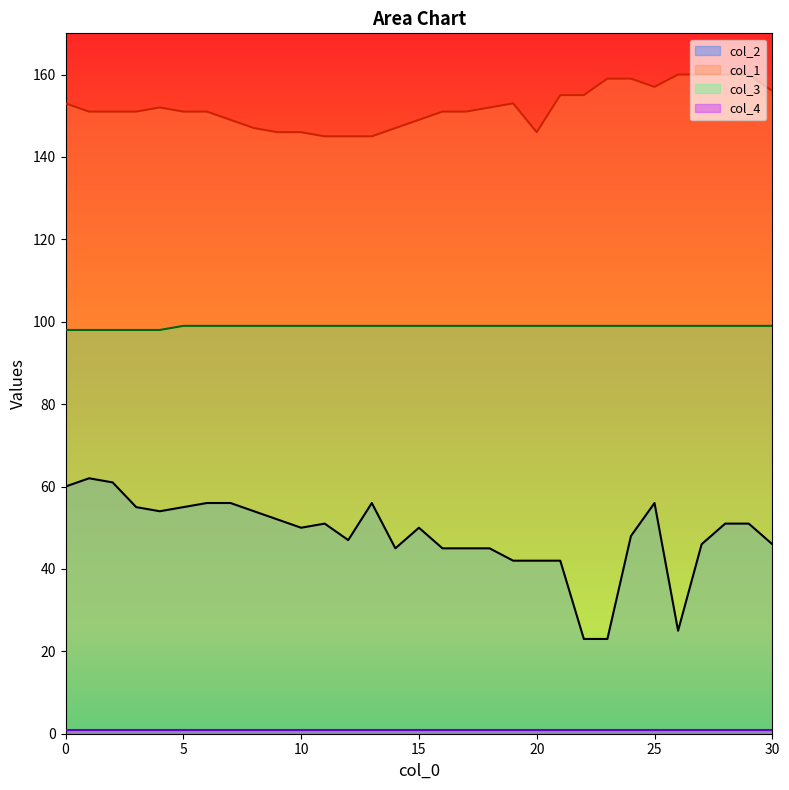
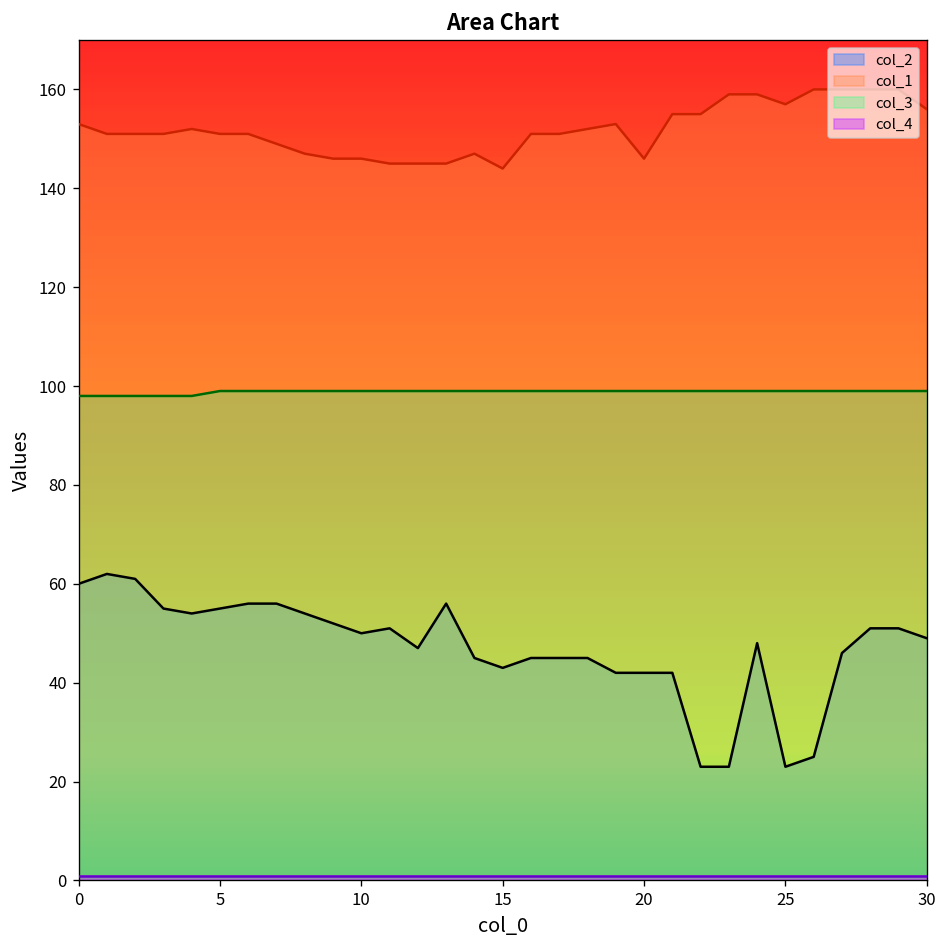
  {
    "col_2": {
      "0": 60,
      "5": 55,
      "10": 50,
-     "15": 50,
+     "15": 43,
      "20": 42,
-     "25": 56,
-     "30": 46
+     "25": 23,
+     "30": 49
    },
    "col_1": {
      "0": 153,
      "5": 151,
      "10": 146,
-     "15": 149,
+     "15": 144,
      "20": 146,
      "25": 157,
      "30": 156
    },
    "col_3": {
      "0": 98,
      "5": 99,
      "10": 99,
      "15": 99,
      "20": 99,
      "25": 99,
      "30": 99
    },
    "col_4": {
      "0": 1,
      "5": 1,
      "10": 1,
      "15": 1,
      "20": 1,
      "25": 1,
      "30": 1
    }
  }
